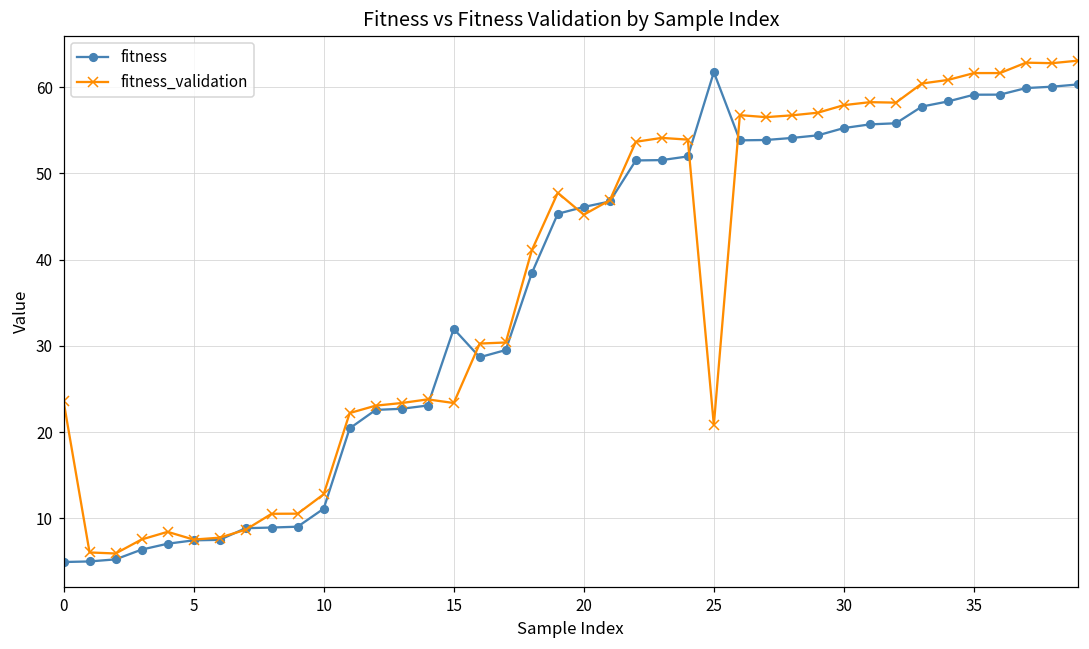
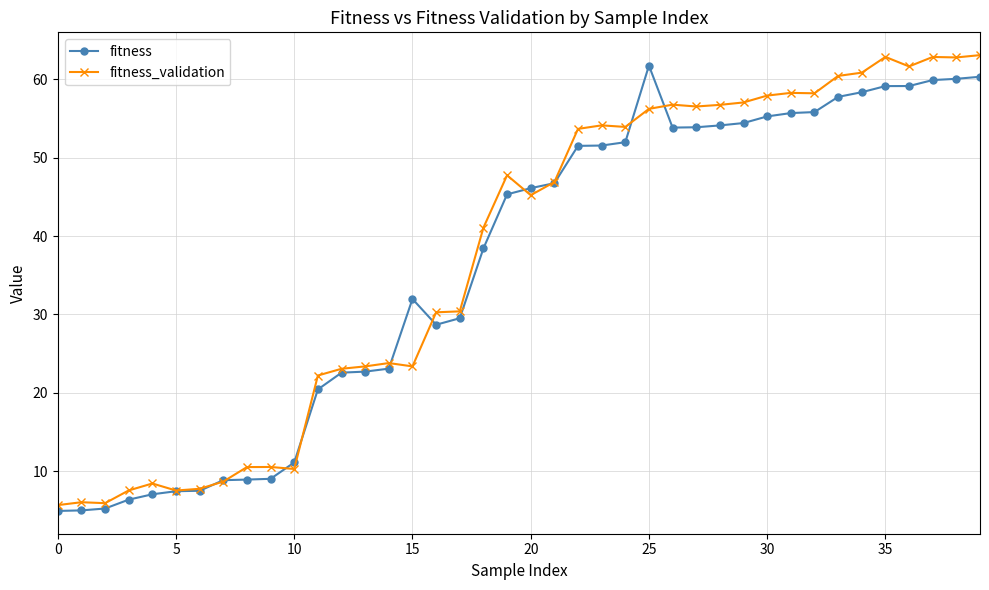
  {
    "fitness": {
      "0": 5,
      "10": 11,
      "15": 32,
      "20": 46,
      "25": 62,
      "30": 55,
      "35": 59
    },
    "fitness_validation": {
-     "0": 24,
-     "10": 13,
+     "0": 6,
+     "10": 10,
      "15": 23,
      "20": 45,
-     "25": 21,
+     "25": 56,
      "30": 58,
-     "35": 62
+     "35": 63
    }
  }
